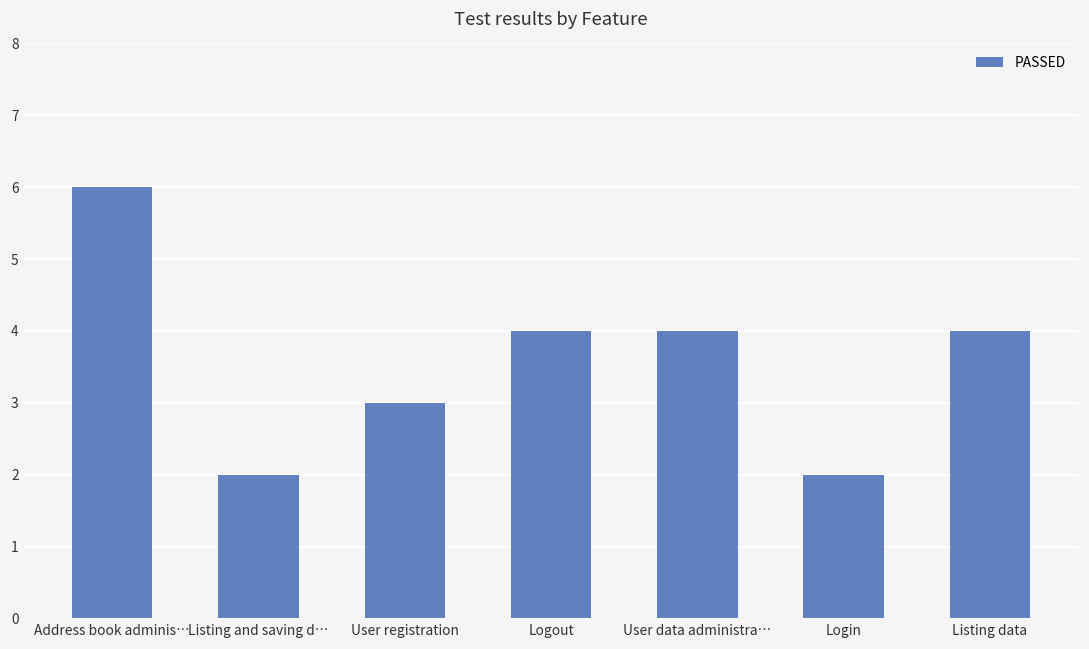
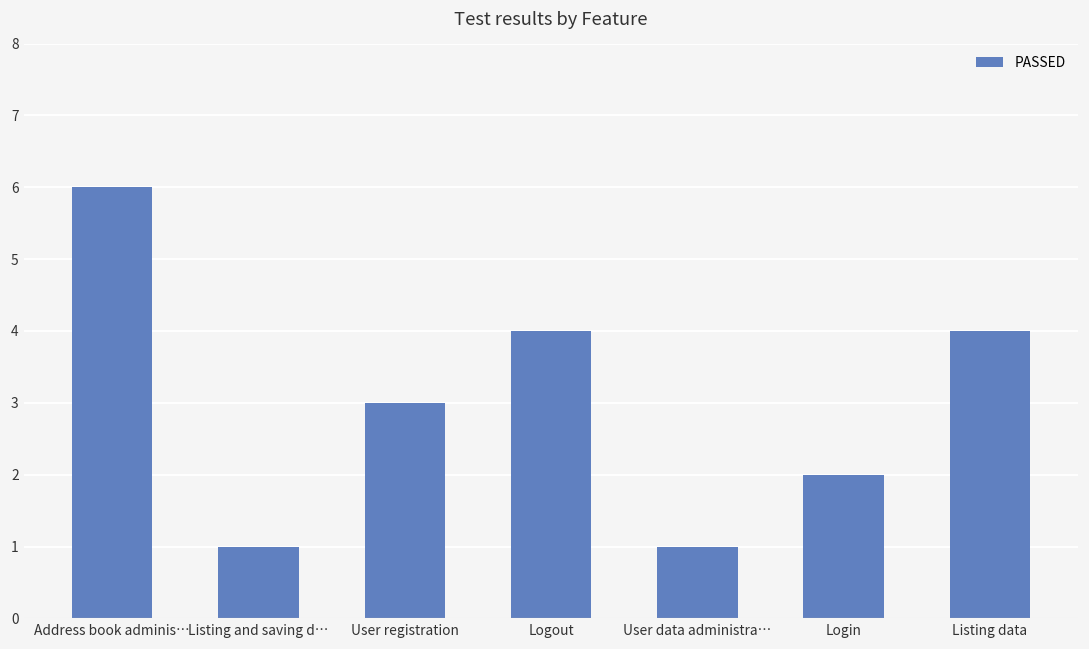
  {
    "Address book adminis…": 6,
-   "Listing and saving d…": 2,
+   "Listing and saving d…": 1,
    "User registration": 3,
    "Logout": 4,
-   "User data administra…": 4,
+   "User data administra…": 1,
    "Login": 2,
    "Listing data": 4
  }
